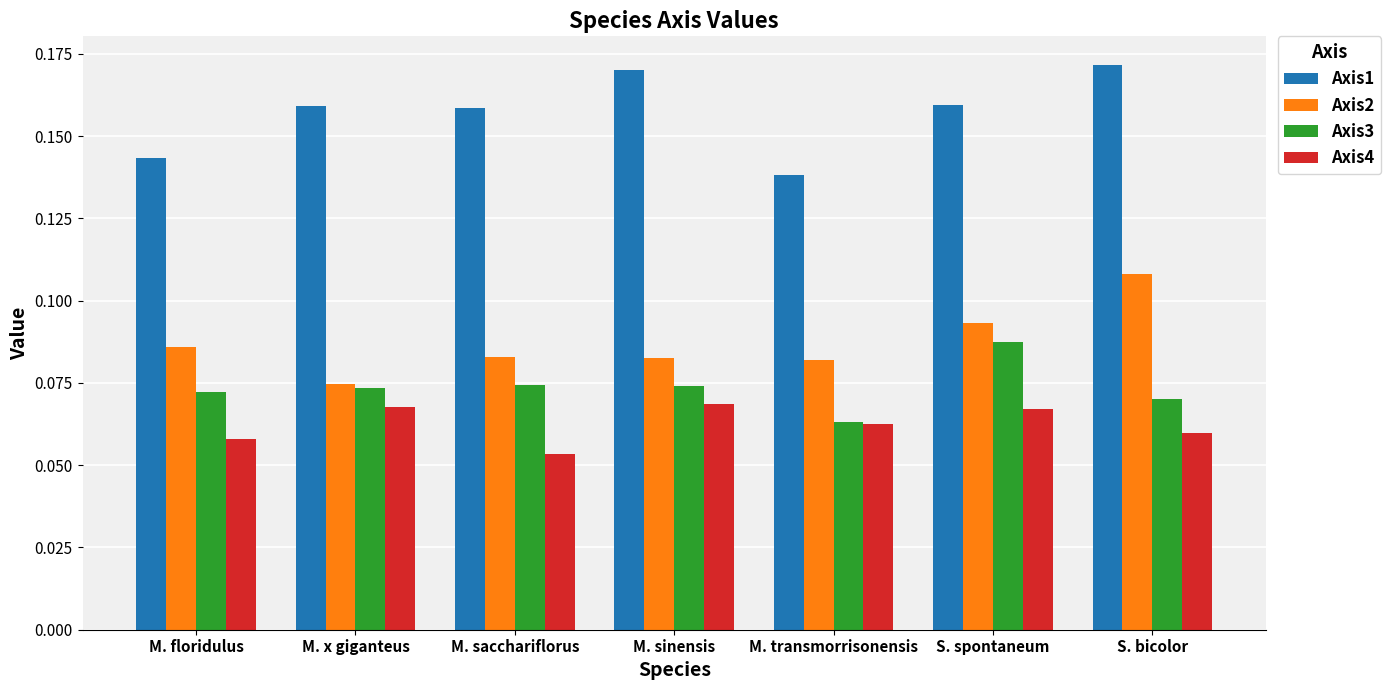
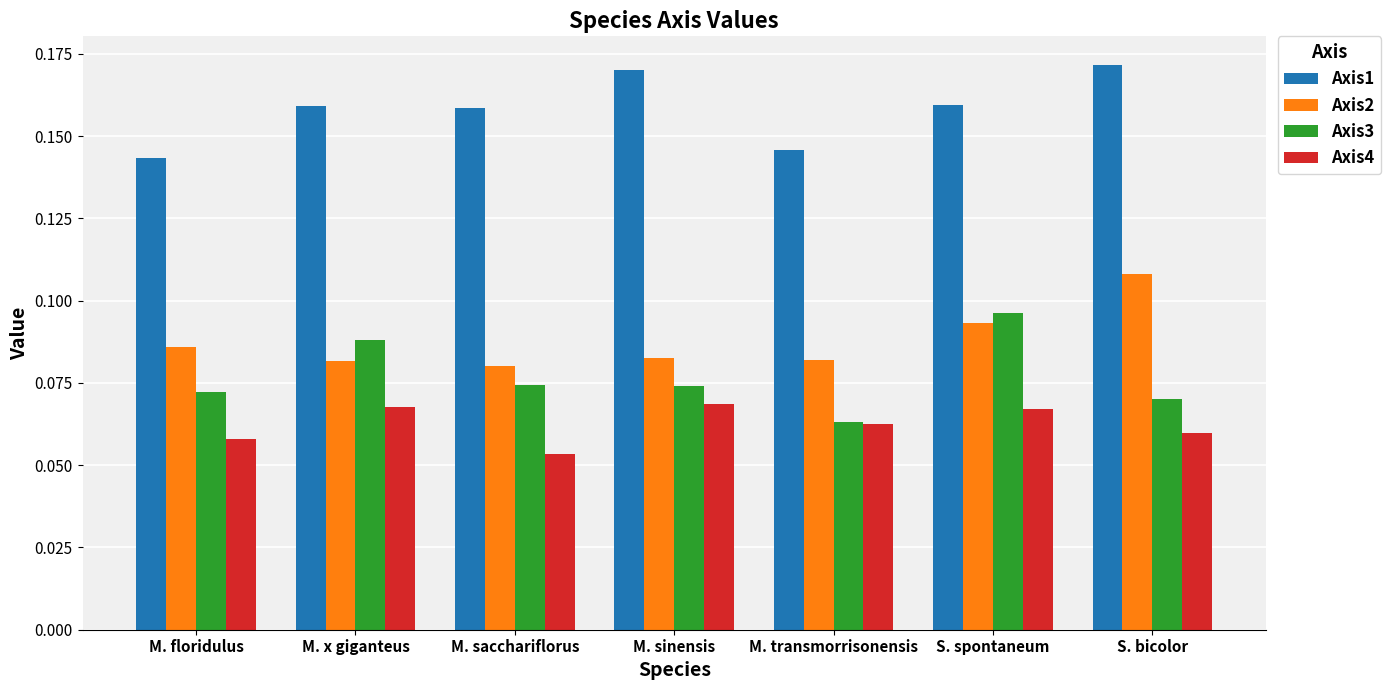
  {
    "Axis1": {
      "M. floridulus": 0.143,
      "M. x giganteus": 0.159,
      "M. sacchariflorus": 0.158,
      "M. sinensis": 0.170,
-     "M. transmorrisonensis": 0.138,
+     "M. transmorrisonensis": 0.146,
      "S. spontaneum": 0.160,
      "S. bicolor": 0.172
    },
    "Axis2": {
      "M. floridulus": 0.086,
-     "M. x giganteus": 0.075,
-     "M. sacchariflorus": 0.083,
+     "M. x giganteus": 0.082,
+     "M. sacchariflorus": 0.080,
      "M. sinensis": 0.083,
      "M. transmorrisonensis": 0.082,
      "S. spontaneum": 0.093,
      "S. bicolor": 0.108
    },
    "Axis3": {
      "M. floridulus": 0.072,
-     "M. x giganteus": 0.073,
+     "M. x giganteus": 0.088,
      "M. sacchariflorus": 0.075,
      "M. sinensis": 0.074,
      "M. transmorrisonensis": 0.063,
-     "S. spontaneum": 0.088,
+     "S. spontaneum": 0.096,
      "S. bicolor": 0.070
    },
    "Axis4": {
      "M. floridulus": 0.058,
      "M. x giganteus": 0.068,
      "M. sacchariflorus": 0.053,
      "M. sinensis": 0.069,
      "M. transmorrisonensis": 0.062,
      "S. spontaneum": 0.067,
      "S. bicolor": 0.060
    }
  }
